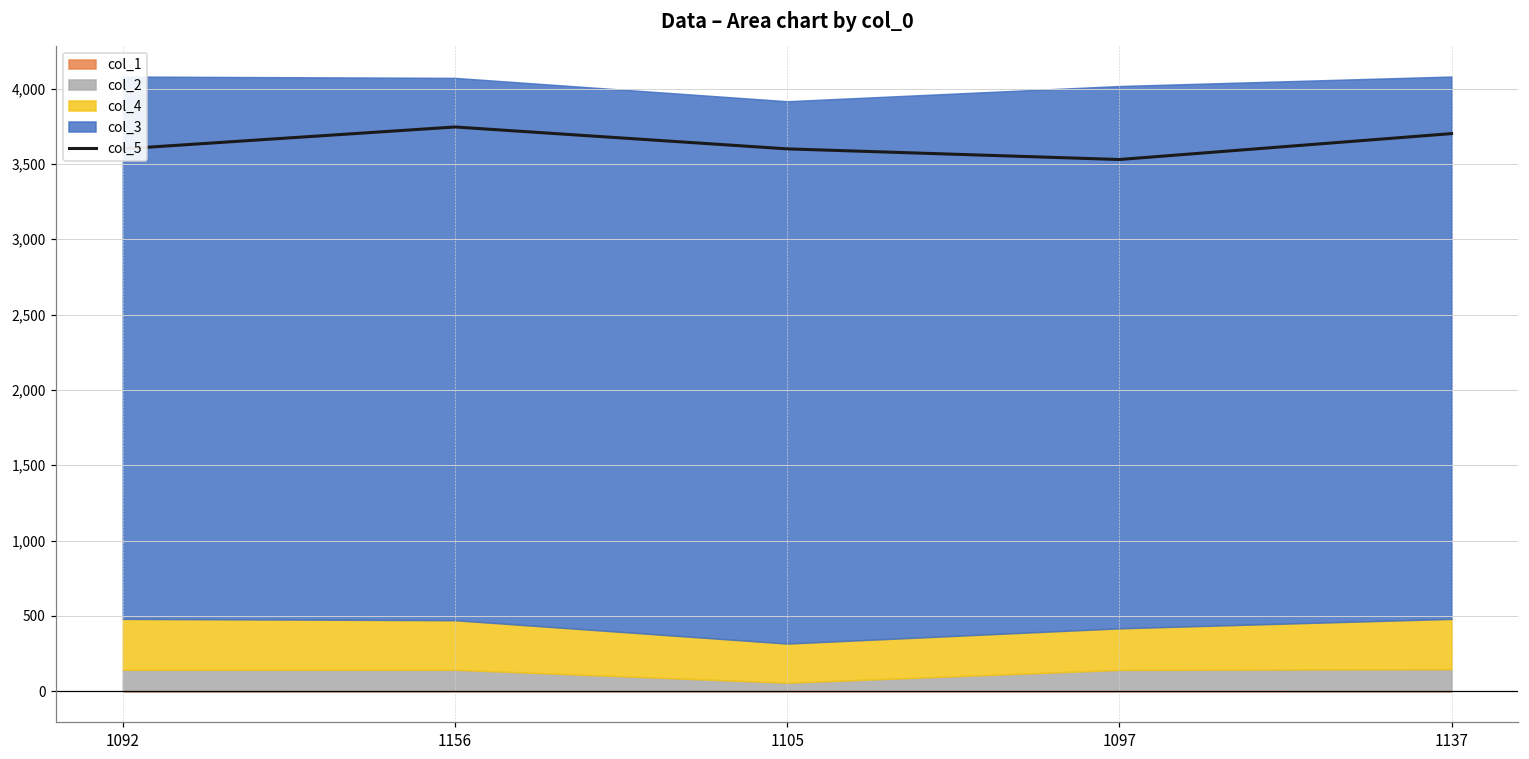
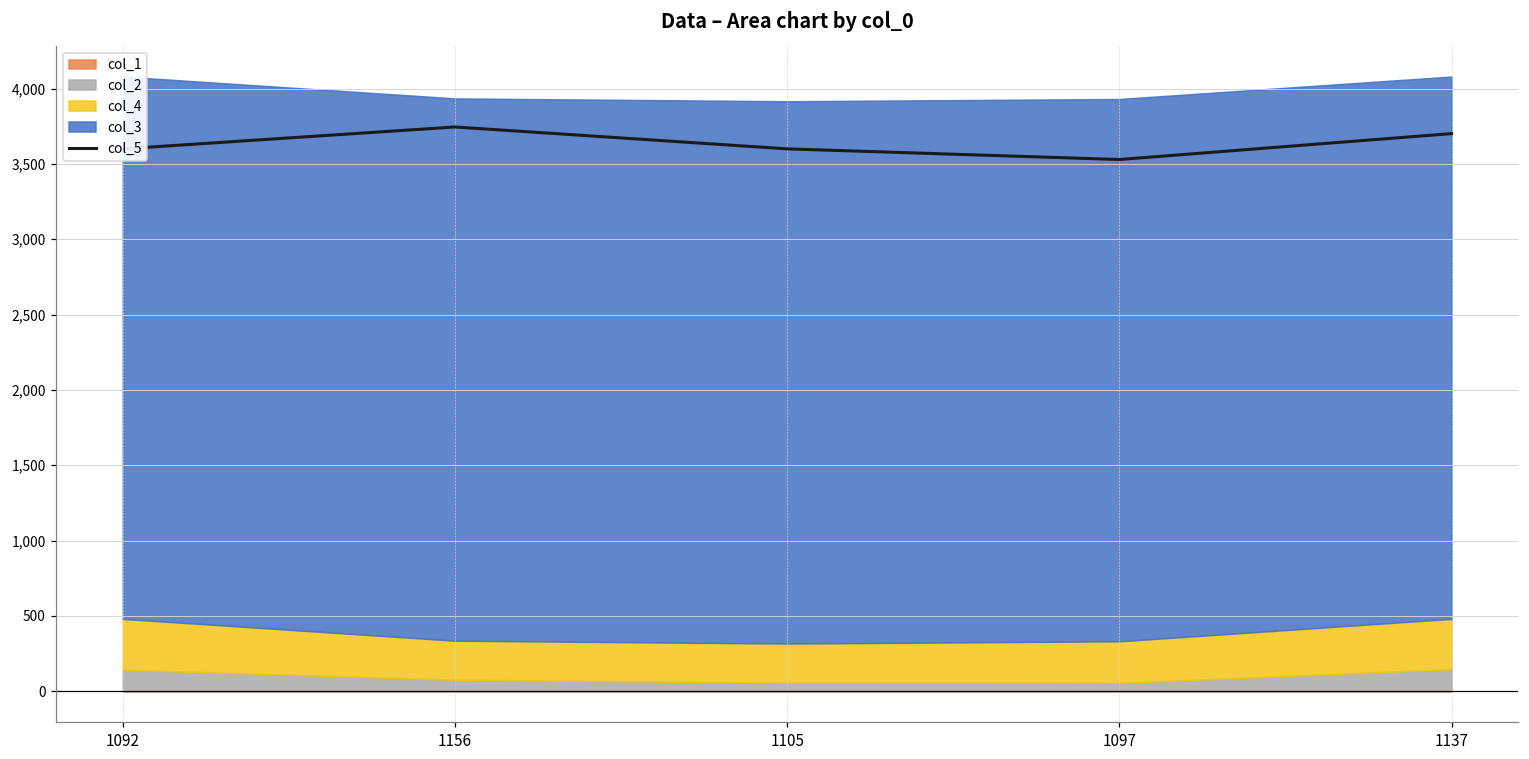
  {
    "col_5": {
      "1156": "3,750",
      "1105": "3,600",
      "1097": "3,530",
      "1137": "3,700"
    },
    "col_2": {
      "1092": "140",
-     "1156": "140",
+     "1156": "80",
      "1105": "60",
-     "1097": "140",
+     "1097": "60",
      "1137": "150"
    },
    "col_4": {
      "1092": "340",
-     "1156": "330",
+     "1156": "260",
      "1105": "260",
      "1097": "280",
      "1137": "330"
    },
    "col_3": {
      "1156": "3,600",
      "1105": "3,600",
      "1097": "3,600",
      "1137": "3,600"
    }
  }
